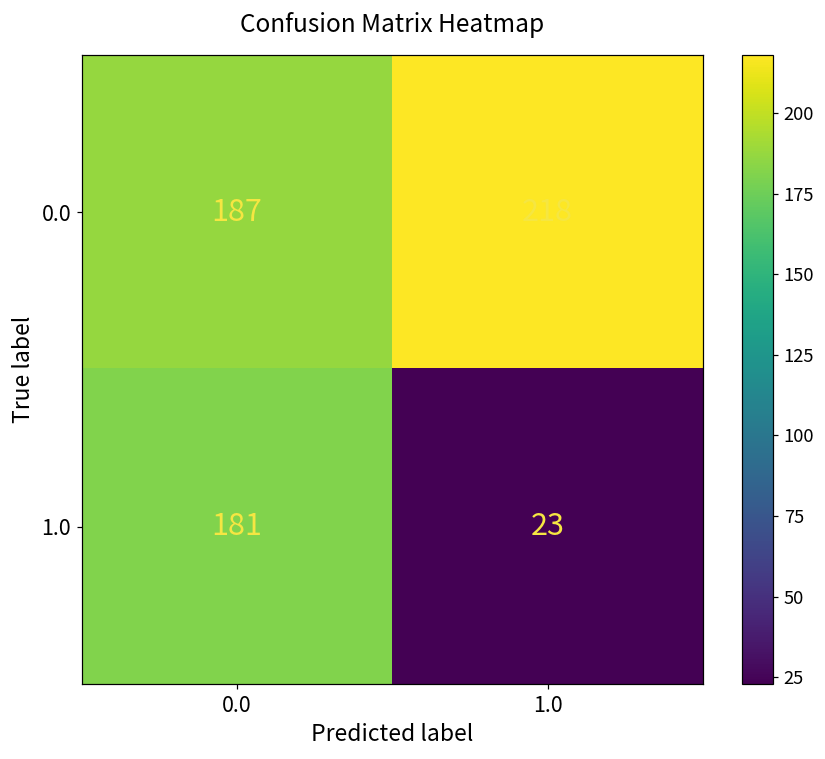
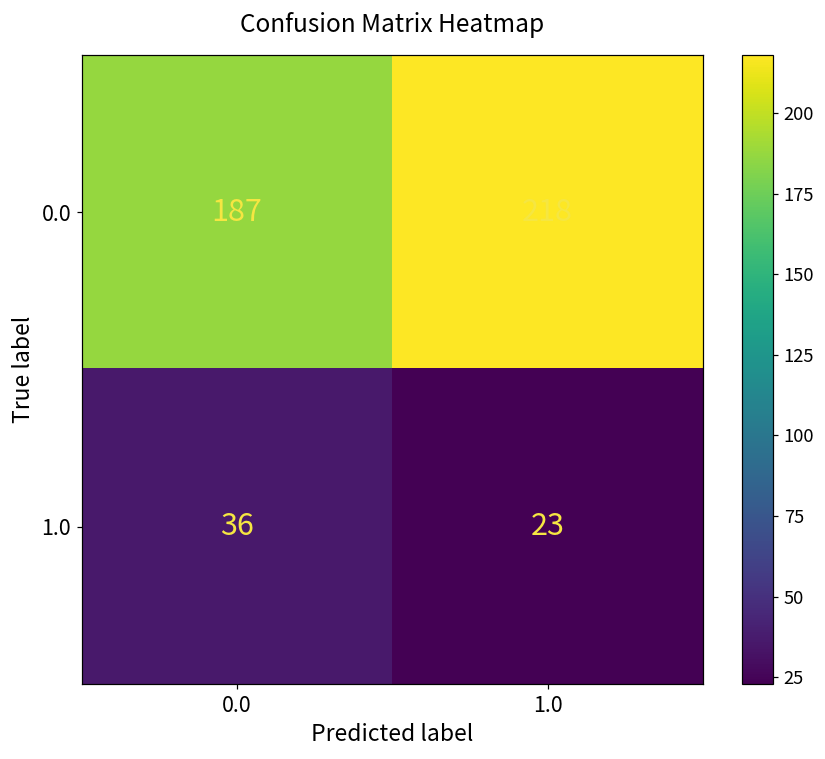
  {
    "0.0": {
      "0.0": 187
    },
    "1.0": {
-     "0.0": 181,
+     "0.0": 36,
      "1.0": 23
    }
  }
